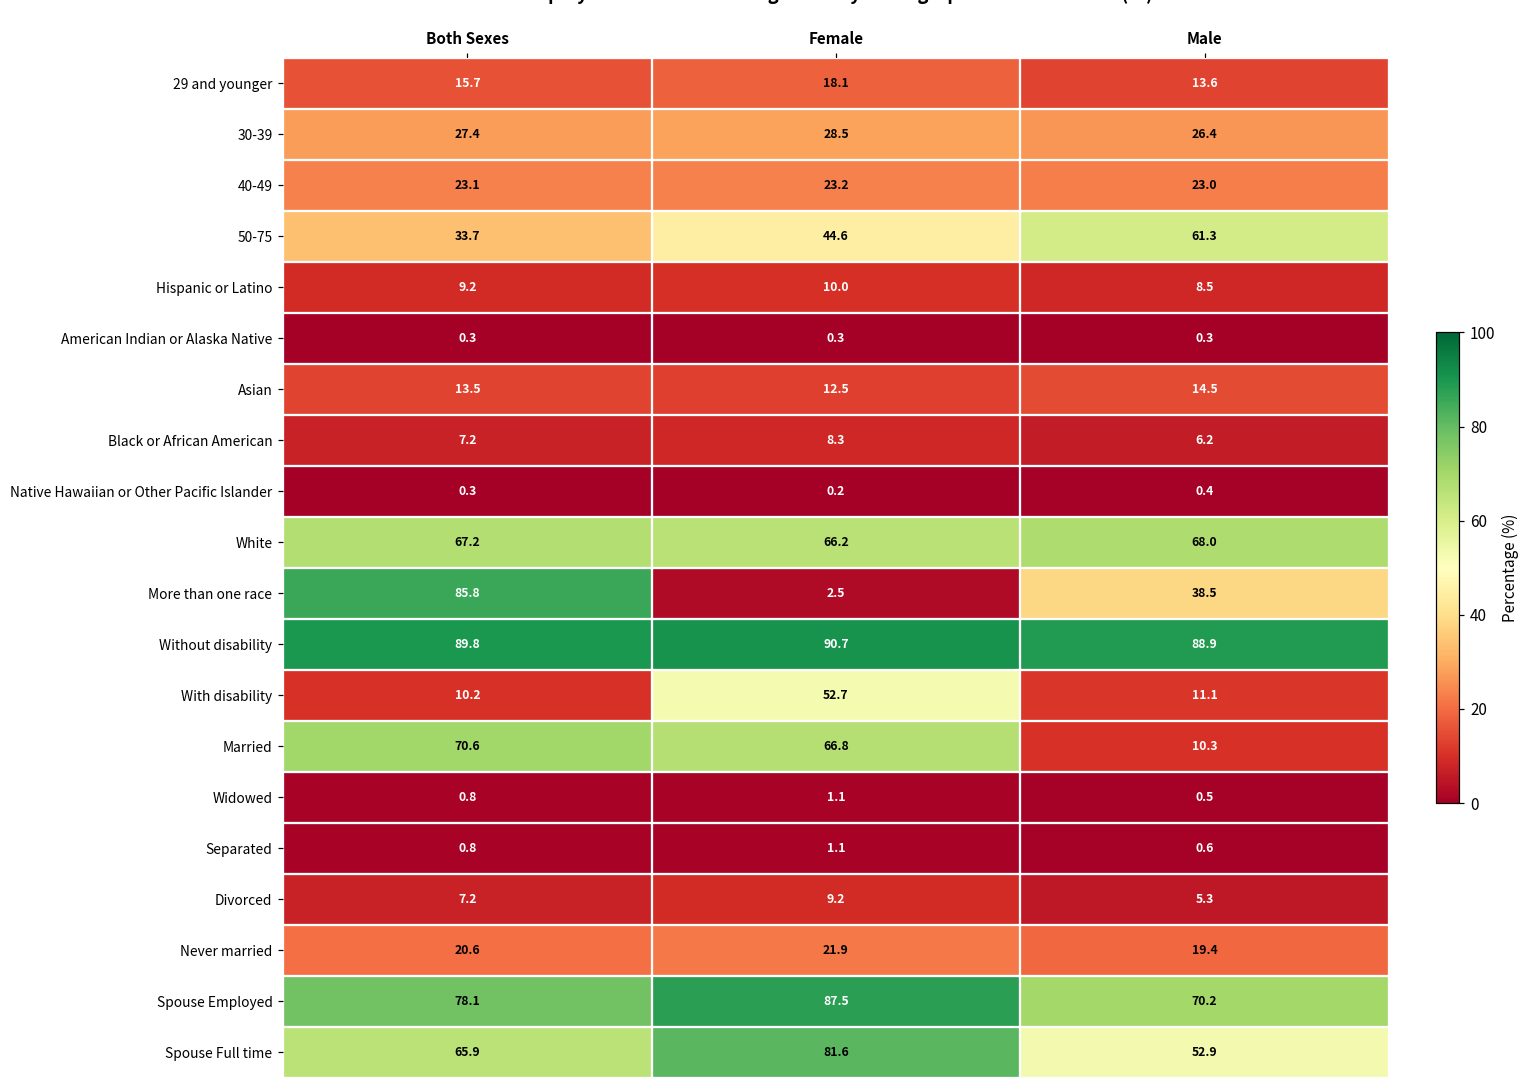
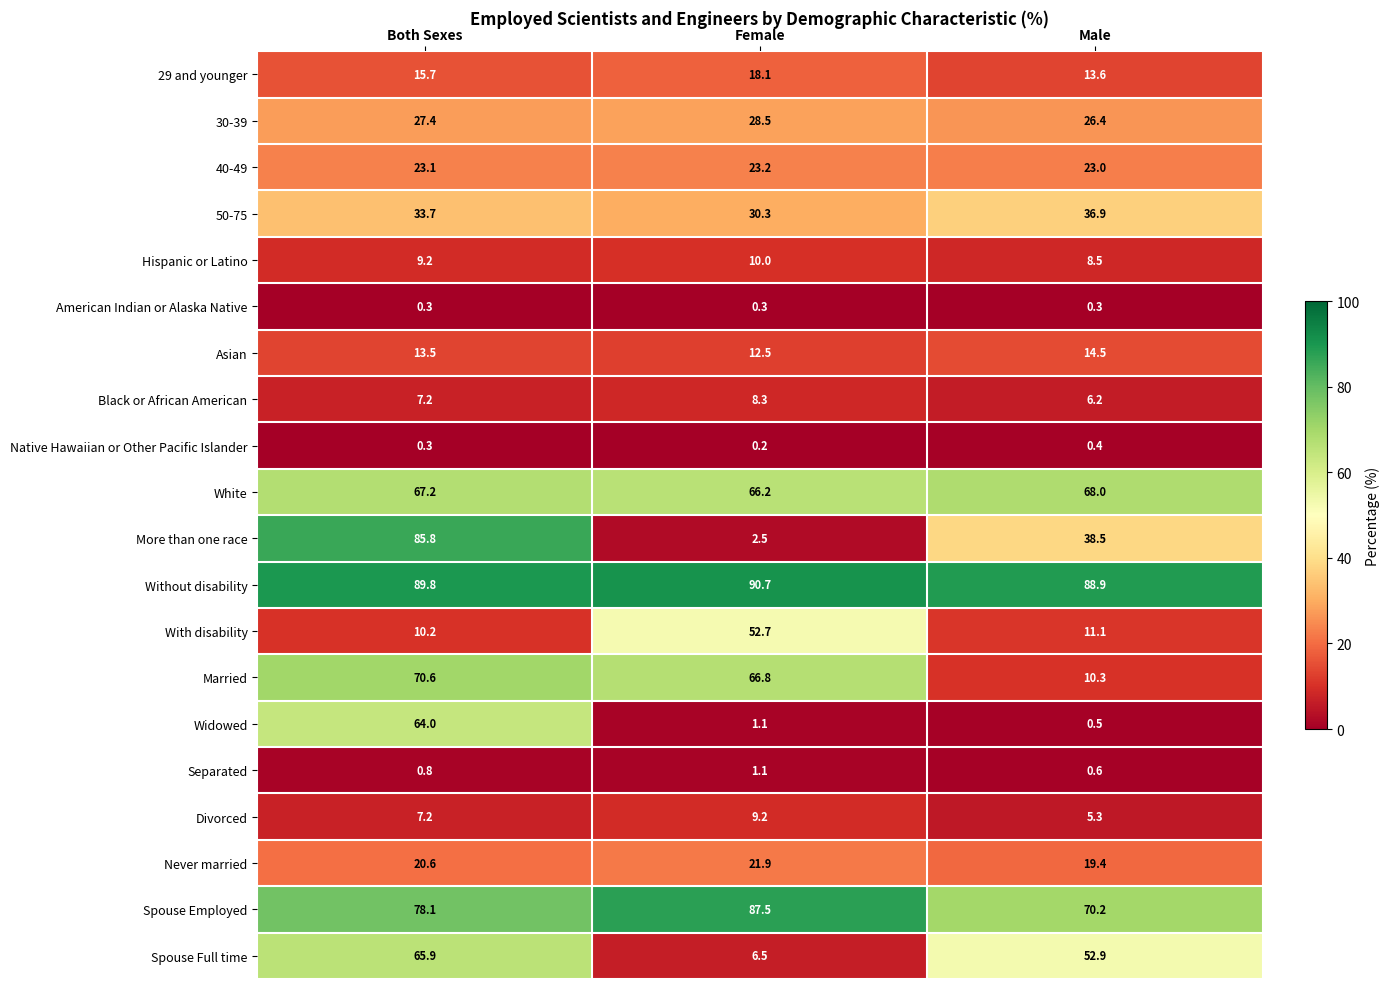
  {
    "29 and younger": {
      "Both Sexes": 15.7,
      "Female": 18.1,
      "Male": 13.6
    },
    "30-39": {
      "Both Sexes": 27.4,
      "Female": 28.5,
      "Male": 26.4
    },
    "40-49": {
      "Both Sexes": 23.1,
      "Female": 23.2,
      "Male": 23.0
    },
    "50-75": {
      "Both Sexes": 33.7,
-     "Female": 44.6,
-     "Male": 61.3
+     "Female": 30.3,
+     "Male": 36.9
    },
    "Hispanic or Latino": {
      "Both Sexes": 9.2,
      "Female": 10.0,
      "Male": 8.5
    },
    "American Indian or Alaska Native": {
      "Both Sexes": 0.3,
      "Female": 0.3,
      "Male": 0.3
    },
    "Asian": {
      "Both Sexes": 13.5,
      "Female": 12.5,
      "Male": 14.5
    },
    "Black or African American": {
      "Both Sexes": 7.2,
      "Female": 8.3,
      "Male": 6.2
    },
    "Native Hawaiian or Other Pacific Islander": {
      "Both Sexes": 0.3,
      "Female": 0.2,
      "Male": 0.4
    },
    "White": {
      "Both Sexes": 67.2,
      "Female": 66.2,
      "Male": 68.0
    },
    "More than one race": {
      "Both Sexes": 85.8,
      "Female": 2.5,
      "Male": 38.5
    },
    "Without disability": {
      "Both Sexes": 89.8,
      "Female": 90.7,
      "Male": 88.9
    },
    "With disability": {
      "Both Sexes": 10.2,
      "Female": 52.7,
      "Male": 11.1
    },
    "Married": {
      "Both Sexes": 70.6,
      "Female": 66.8,
      "Male": 10.3
    },
    "Widowed": {
-     "Both Sexes": 0.8,
+     "Both Sexes": 64.0,
      "Female": 1.1,
      "Male": 0.5
    },
    "Separated": {
      "Both Sexes": 0.8,
      "Female": 1.1,
      "Male": 0.6
    },
    "Divorced": {
      "Both Sexes": 7.2,
      "Female": 9.2,
      "Male": 5.3
    },
    "Never married": {
      "Both Sexes": 20.6,
      "Female": 21.9,
      "Male": 19.4
    },
    "Spouse Employed": {
      "Both Sexes": 78.1,
      "Female": 87.5,
      "Male": 70.2
    },
    "Spouse Full time": {
      "Both Sexes": 65.9,
-     "Female": 81.6,
+     "Female": 6.5,
      "Male": 52.9
    }
  }
